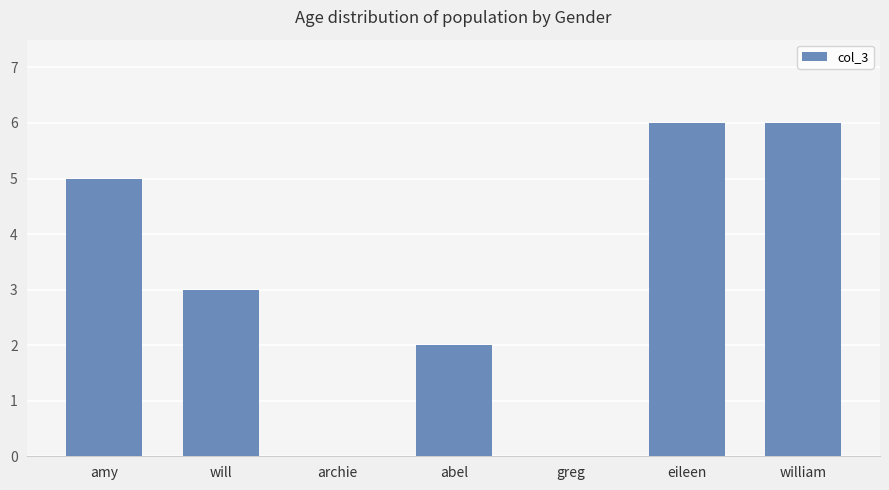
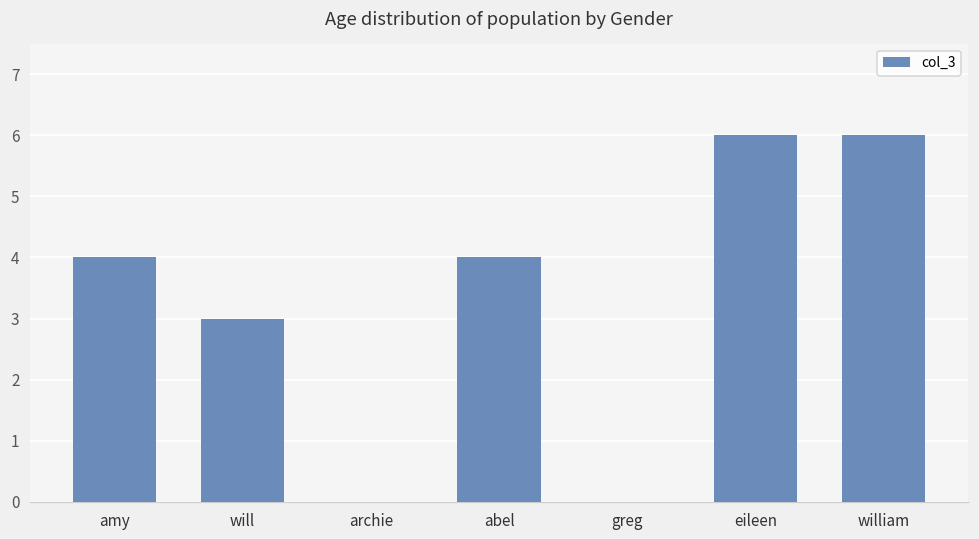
  {
-   "amy": 5,
+   "amy": 4,
    "will": 3,
    "archie": 0,
-   "abel": 2,
+   "abel": 4,
    "greg": 0,
    "eileen": 6,
    "william": 6
  }
